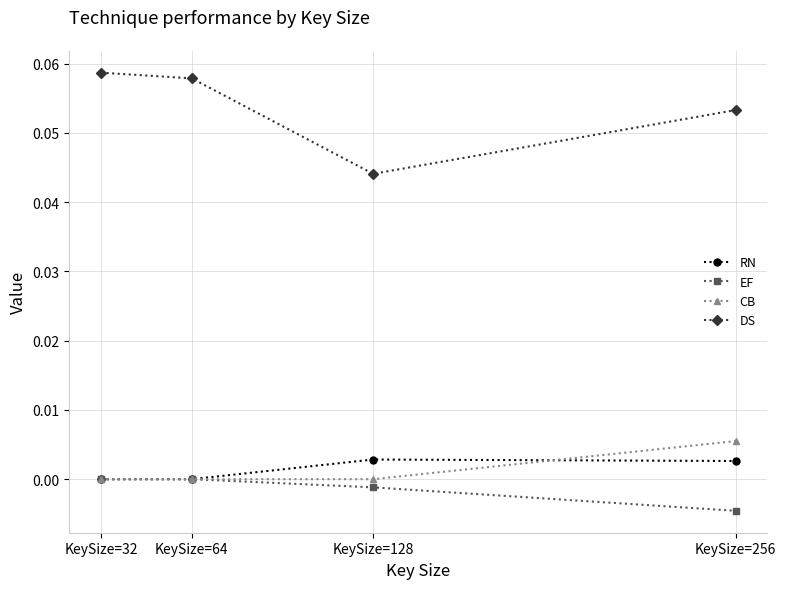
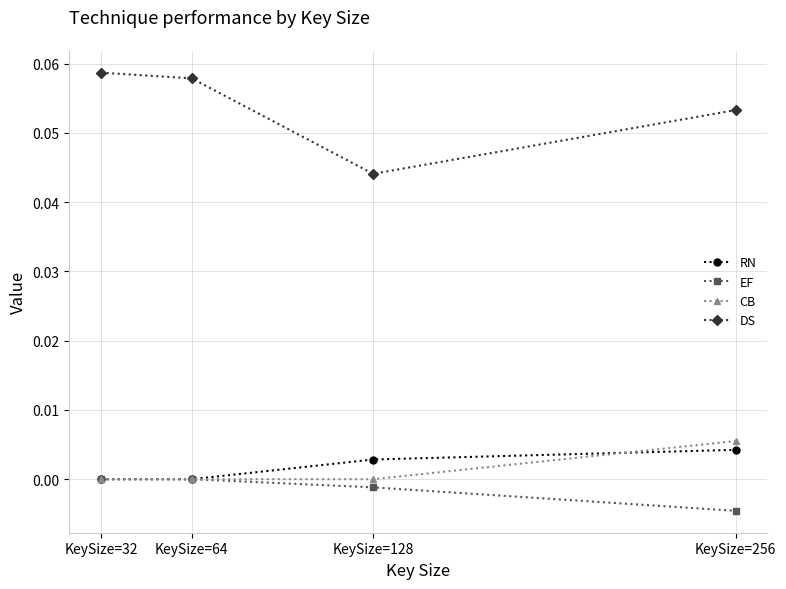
  {
    "RN": {
      "KeySize=128": 0.003,
-     "KeySize=256": 0.003
+     "KeySize=256": 0.004
    },
    "CB": {
      "KeySize=128": 0.000,
      "KeySize=256": 0.006
    }
  }
